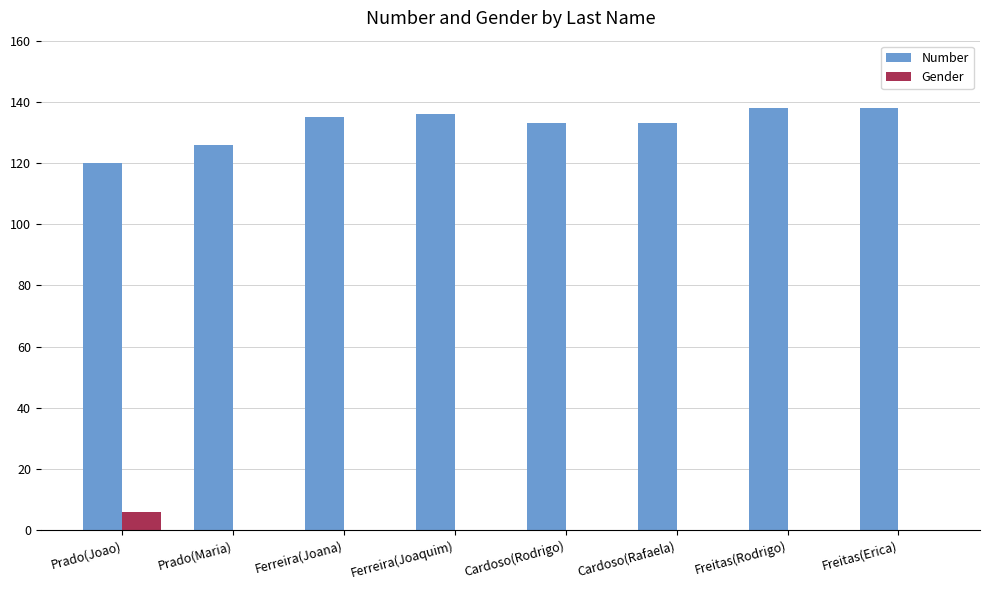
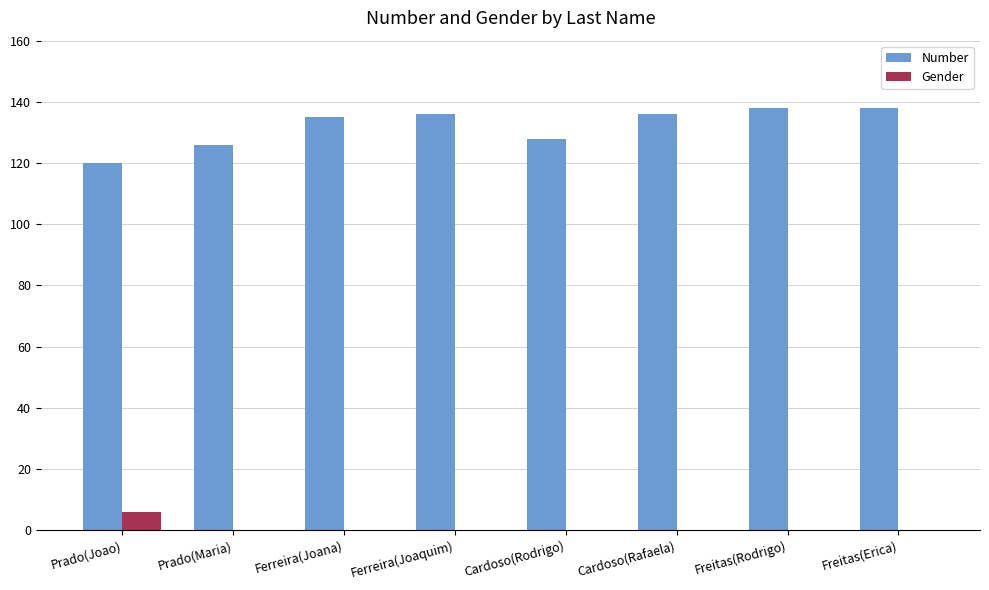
  {
    "Number": {
      "Prado(Joao)": 120,
      "Prado(Maria)": 126,
      "Ferreira(Joana)": 135,
      "Ferreira(Joaquim)": 136,
-     "Cardoso(Rodrigo)": 133,
-     "Cardoso(Rafaela)": 133,
+     "Cardoso(Rodrigo)": 128,
+     "Cardoso(Rafaela)": 136,
      "Freitas(Rodrigo)": 138,
      "Freitas(Erica)": 138
    },
    "Gender": {
      "Prado(Joao)": 6,
      "Prado(Maria)": 0,
      "Ferreira(Joana)": 0,
      "Ferreira(Joaquim)": 0,
      "Cardoso(Rodrigo)": 0,
      "Cardoso(Rafaela)": 0,
      "Freitas(Rodrigo)": 0,
      "Freitas(Erica)": 0
    }
  }
